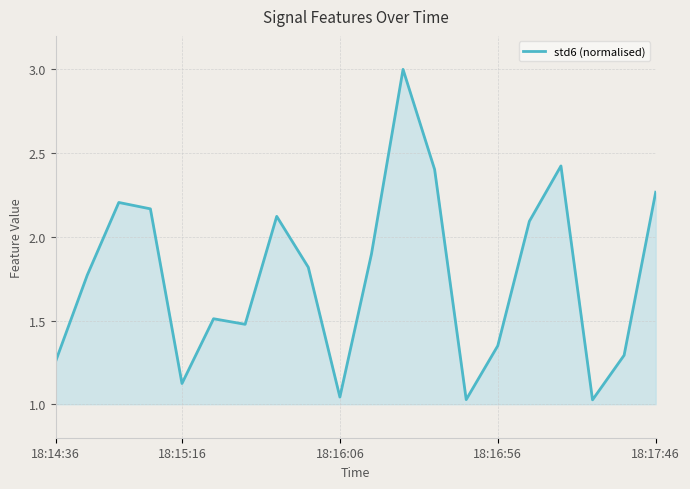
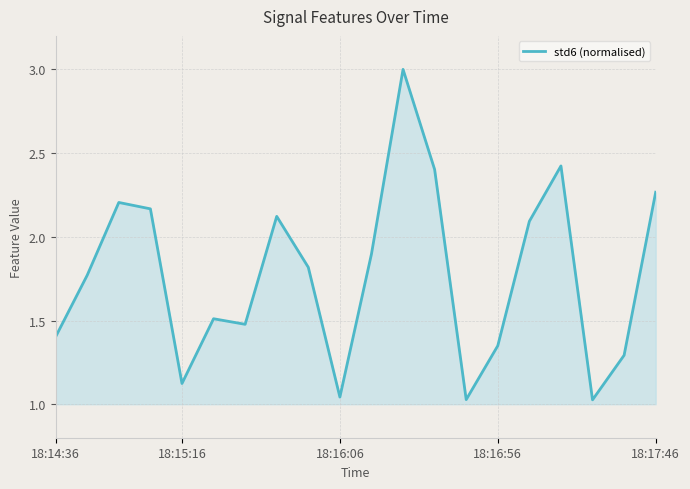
  {
-   "18:14:36": 1.26,
+   "18:14:36": 1.40,
    "18:15:16": 1.12,
    "18:16:06": 1.04,
    "18:16:56": 1.35,
    "18:17:46": 2.27
  }
